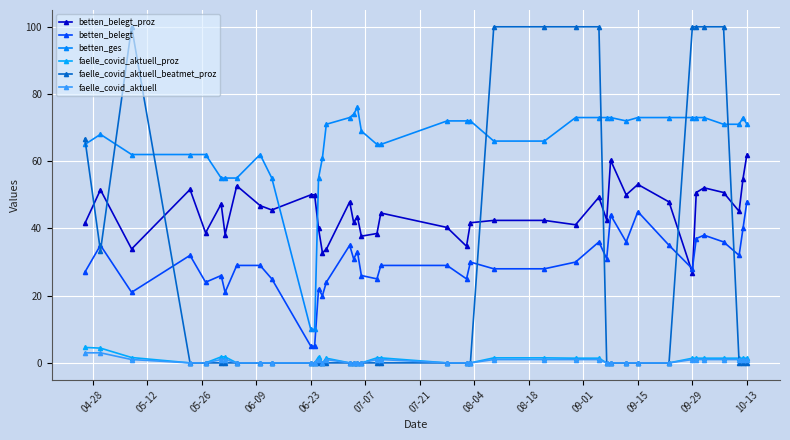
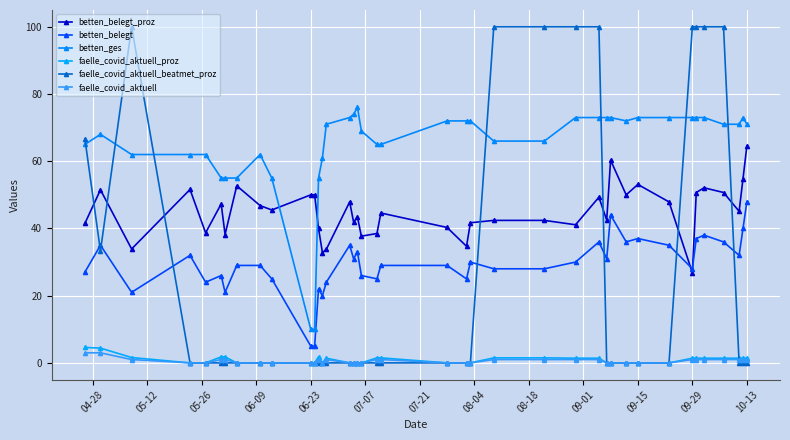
  {
    "betten_belegt_proz": {
      "06-23": 50,
      "09-15": 53,
      "09-29": 27,
-     "10-13": 62
+     "10-13": 65
    },
    "betten_belegt": {
      "06-23": 5,
-     "09-15": 45,
+     "09-15": 37,
      "09-29": 28,
      "10-13": 48
    },
    "faelle_covid_aktuell_beatmet_proz": {
      "09-29": 100,
      "10-13": 0
    }
  }
